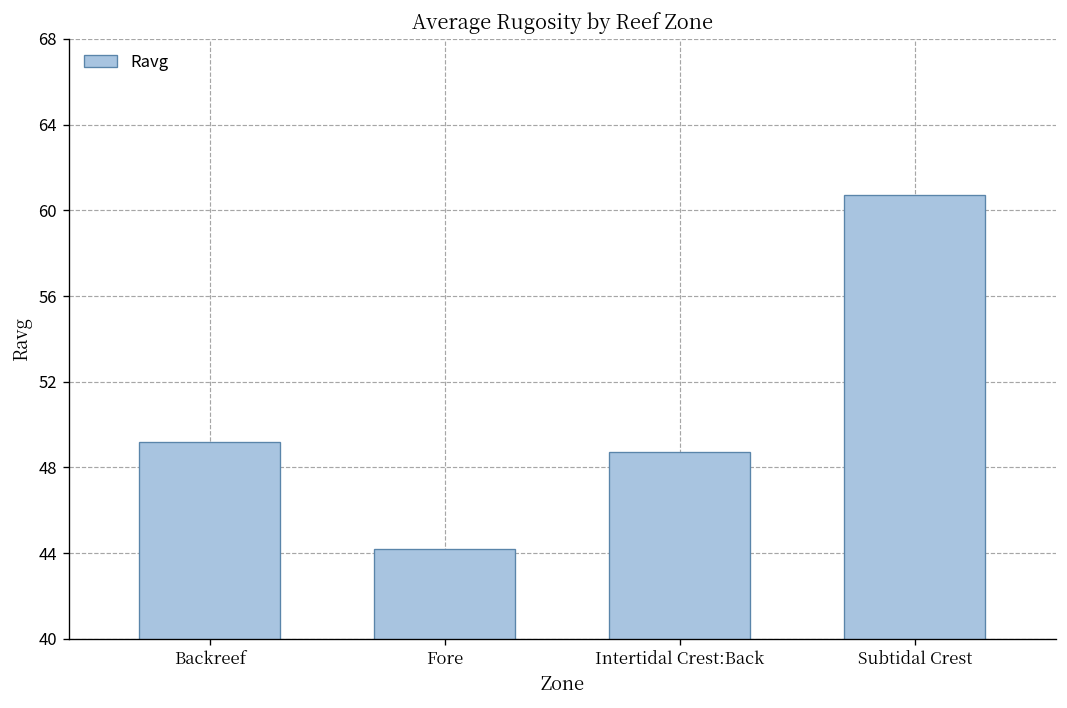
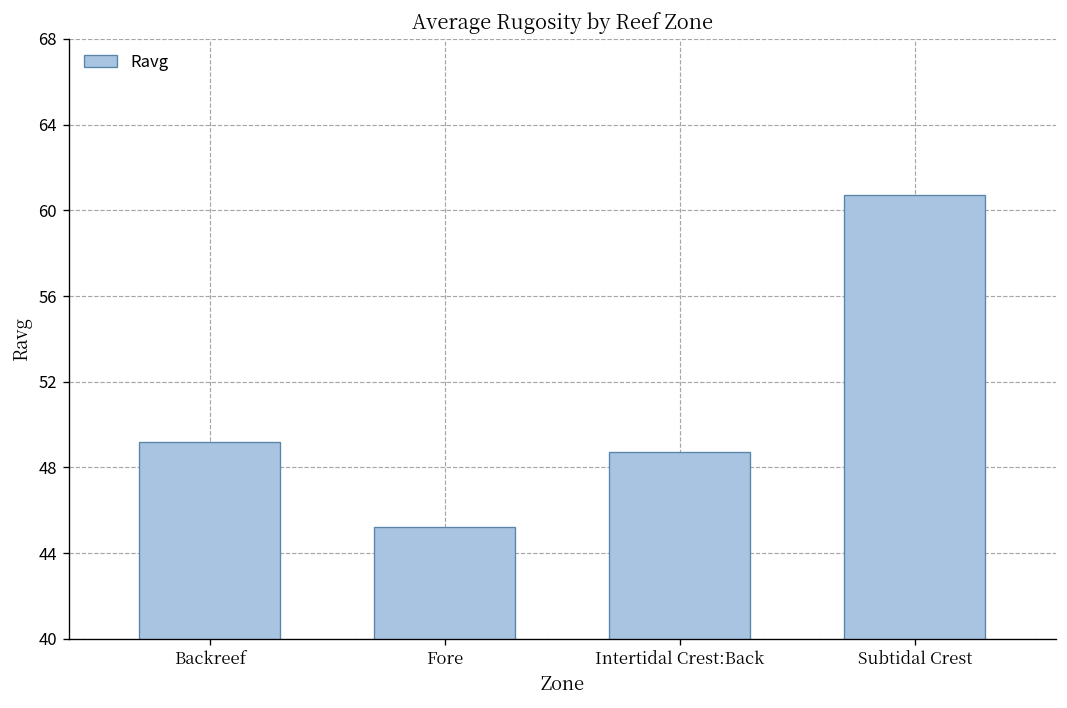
  {
    "Backreef": 49.2,
-   "Fore": 44.2,
+   "Fore": 45.2,
    "Intertidal Crest:Back": 48.7,
    "Subtidal Crest": 60.7
  }
